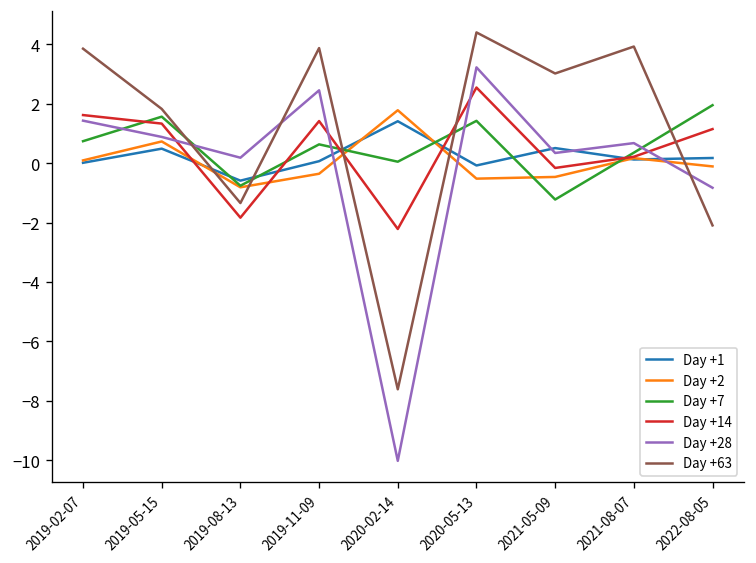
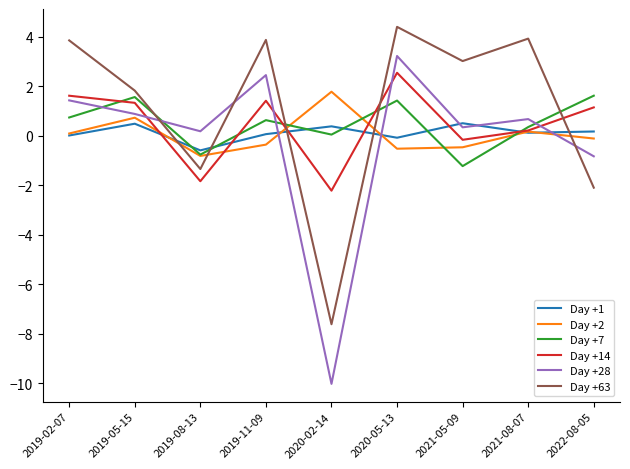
  {
    "Day +1": {
      "2019-05-15": 0.5,
      "2019-08-13": -0.6,
      "2019-11-09": 0.1,
-     "2020-02-14": 1.4,
+     "2020-02-14": 0.4,
      "2020-05-13": -0.1,
      "2021-05-09": 0.5,
      "2022-08-05": 0.2
    },
    "Day +2": {
      "2019-05-15": 0.7,
      "2019-11-09": -0.4,
      "2020-02-14": 1.8,
      "2020-05-13": -0.5,
      "2021-05-09": -0.5,
      "2022-08-05": -0.1
    },
    "Day +7": {
      "2019-02-07": 0.7,
      "2019-05-15": 1.6,
      "2019-11-09": 0.6,
      "2020-02-14": 0.0,
      "2020-05-13": 1.4,
      "2021-05-09": -1.2,
      "2021-08-07": 0.3,
-     "2022-08-05": 1.9
+     "2022-08-05": 1.6
    },
    "Day +14": {
      "2019-02-07": 1.6,
      "2019-05-15": 1.3,
      "2019-08-13": -1.8,
      "2019-11-09": 1.4,
      "2020-02-14": -2.2,
      "2020-05-13": 2.5,
      "2021-05-09": -0.2,
      "2022-08-05": 1.1
    },
    "Day +28": {
      "2019-02-07": 1.4,
      "2019-05-15": 0.9,
      "2019-08-13": 0.2,
      "2019-11-09": 2.4,
      "2020-02-14": -10.0,
      "2020-05-13": 3.2,
      "2021-05-09": 0.3,
      "2021-08-07": 0.7,
      "2022-08-05": -0.8
    },
    "Day +63": {
      "2019-02-07": 3.8,
      "2019-05-15": 1.8,
      "2019-08-13": -1.3,
      "2019-11-09": 3.9,
      "2020-02-14": -7.6,
      "2020-05-13": 4.4,
      "2021-05-09": 3.0,
      "2021-08-07": 3.9,
      "2022-08-05": -2.1
    }
  }
